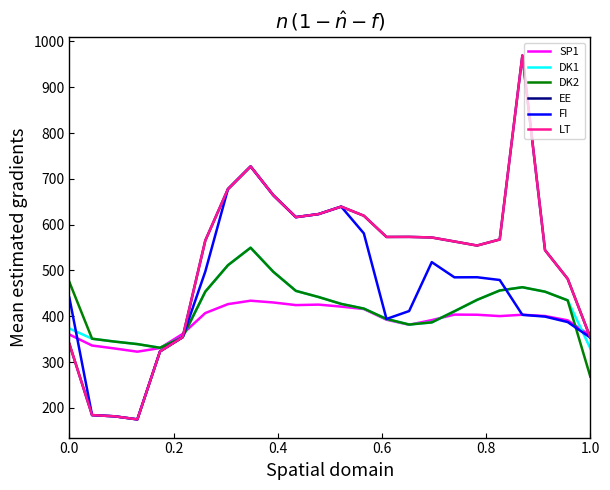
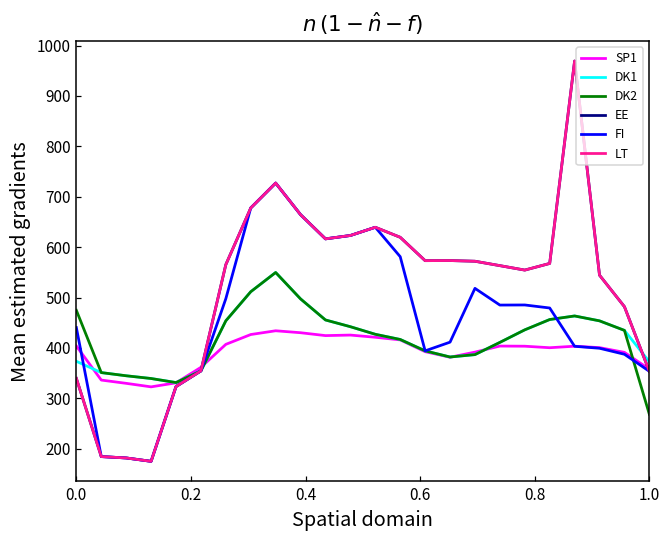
  {
    "SP1": {
-     "0.0": 360
+     "0.0": 400
    },
    "DK1": {
      "0.0": 370,
-     "1.0": 330
+     "1.0": 370
    },
    "DK2": {
      "0.0": 470,
      "1.0": 270
    },
    "LT": {
      "0.0": 340
    },
    "FI": {
      "0.0": 440
    }
  }
